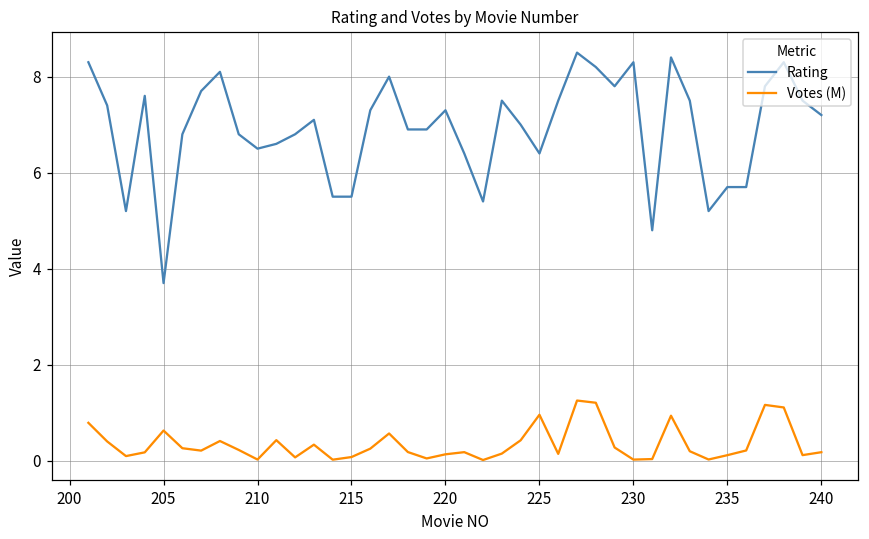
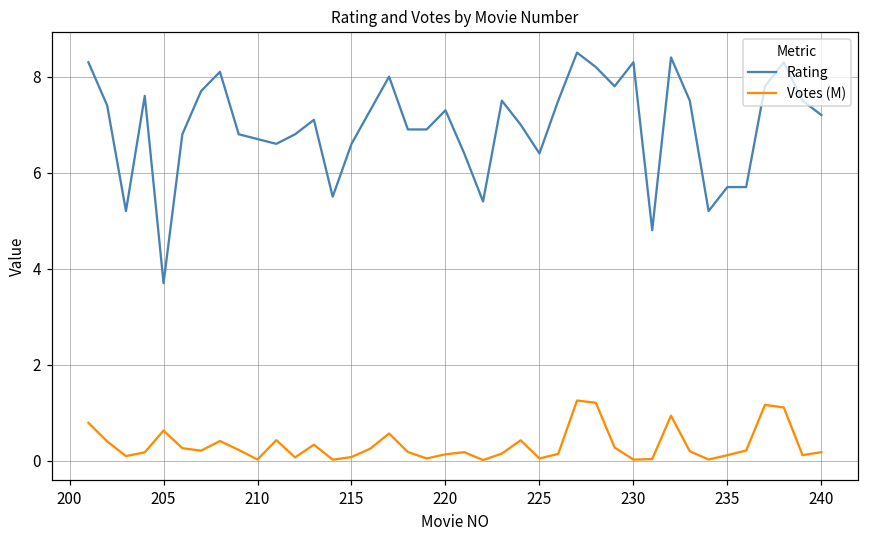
  {
    "Rating": {
      "205": 3.7,
-     "210": 6.5,
-     "215": 5.5,
+     "210": 6.7,
+     "215": 6.6,
      "220": 7.3,
      "225": 6.4,
      "230": 8.3,
      "235": 5.7,
      "240": 7.2
    },
    "Votes (M)": {
      "205": 0.6,
      "210": 0.0,
      "215": 0.1,
      "220": 0.1,
-     "225": 1.0,
+     "225": 0.0,
      "230": 0.0,
      "235": 0.1,
      "240": 0.2
    }
  }
